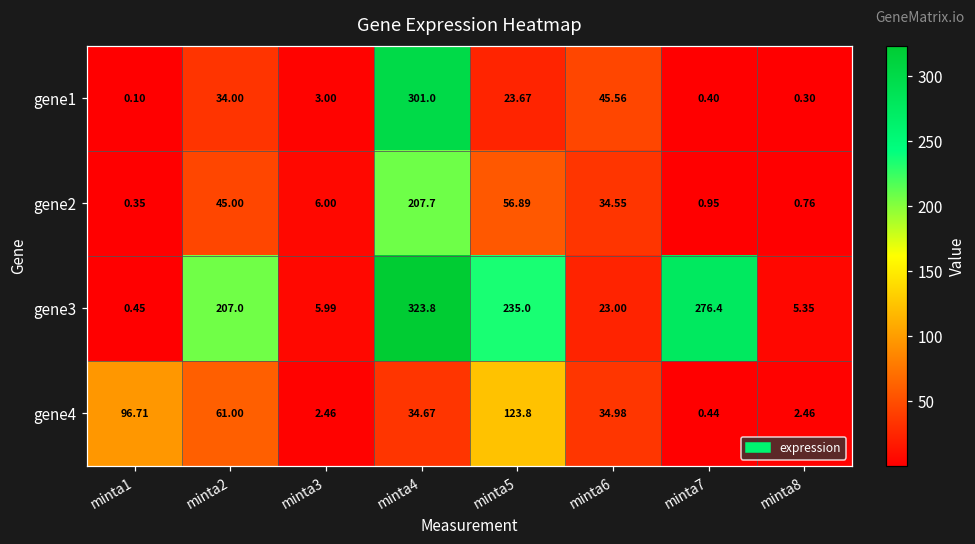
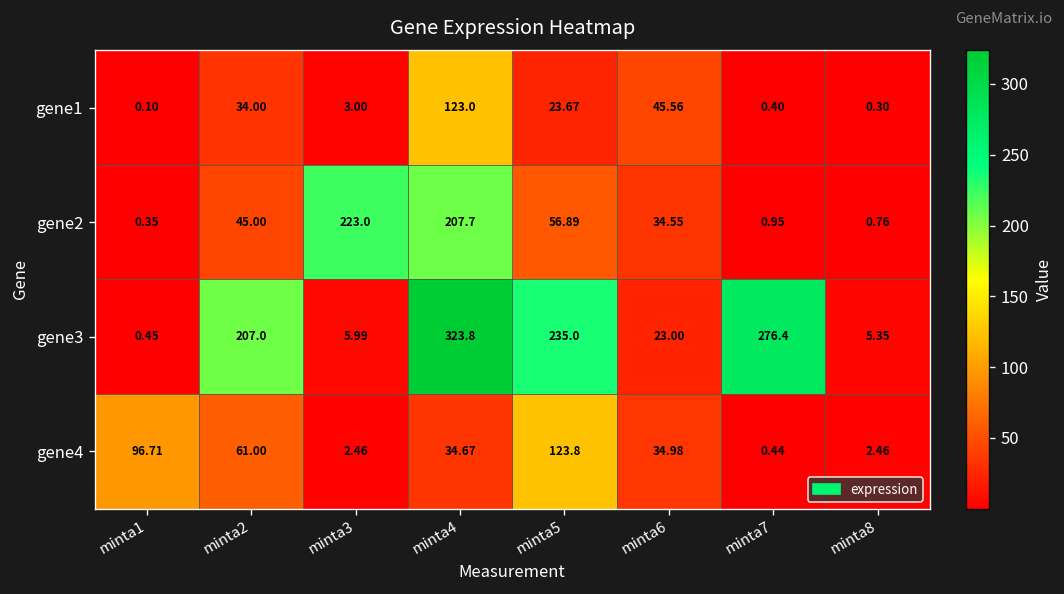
  {
    "gene1": {
      "minta1": 0.10,
      "minta2": 34.00,
      "minta3": 3.00,
-     "minta4": 301.0,
+     "minta4": 123.0,
      "minta5": 23.67,
      "minta6": 45.56,
      "minta7": 0.40,
      "minta8": 0.30
    },
    "gene2": {
      "minta1": 0.35,
      "minta2": 45.00,
-     "minta3": 6.00,
+     "minta3": 223.0,
      "minta4": 207.7,
      "minta5": 56.89,
      "minta6": 34.55,
      "minta7": 0.95,
      "minta8": 0.76
    },
    "gene3": {
      "minta1": 0.45,
      "minta2": 207.0,
      "minta3": 5.99,
      "minta4": 323.8,
      "minta5": 235.0,
      "minta6": 23.00,
      "minta7": 276.4,
      "minta8": 5.35
    },
    "gene4": {
      "minta1": 96.71,
      "minta2": 61.00,
      "minta3": 2.46,
      "minta4": 34.67,
      "minta5": 123.8,
      "minta6": 34.98,
      "minta7": 0.44,
      "minta8": 2.46
    }
  }
